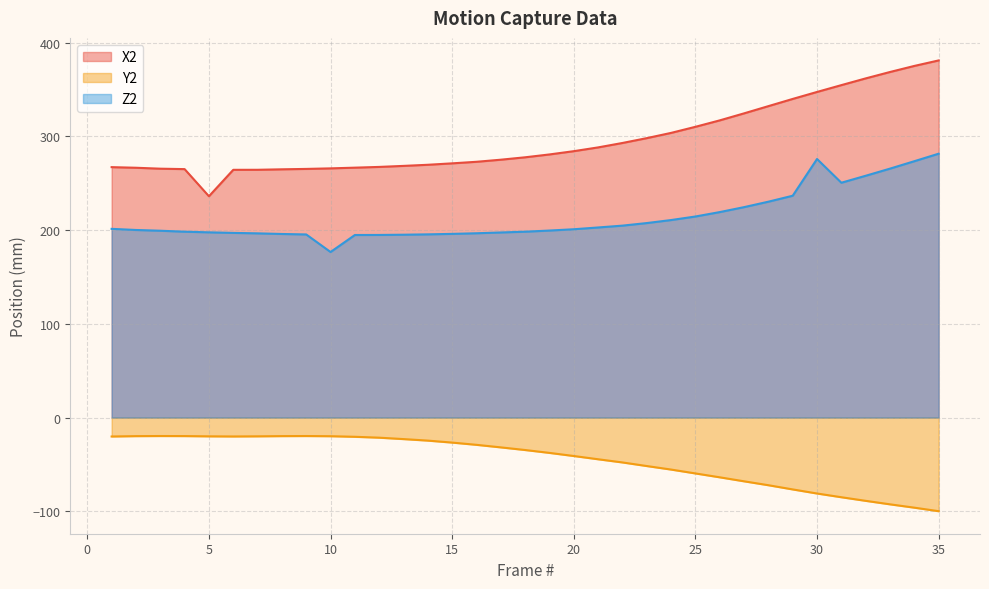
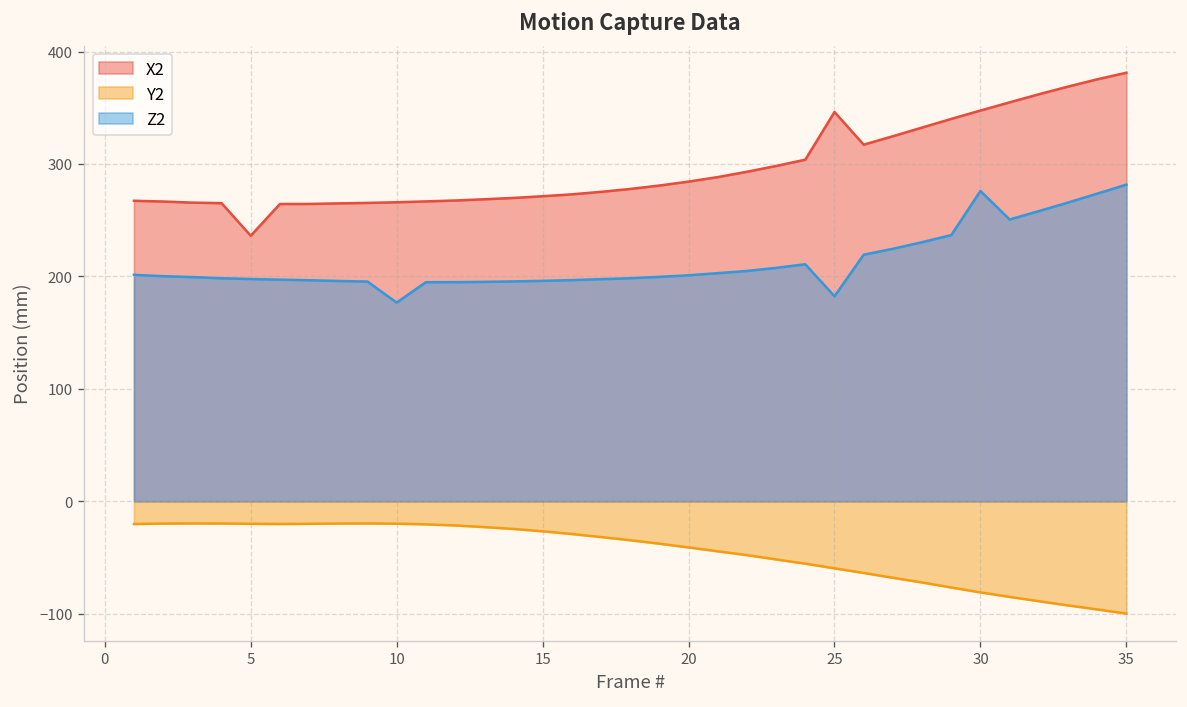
  {
    "X2": {
      "5": 240,
      "10": 270,
      "15": 270,
      "20": 280,
-     "25": 310,
+     "25": 350,
      "30": 350,
      "35": 380
    },
    "Z2": {
      "5": 200,
      "10": 180,
      "15": 200,
      "20": 200,
-     "25": 210,
+     "25": 180,
      "30": 280,
      "35": 280
    }
  }
